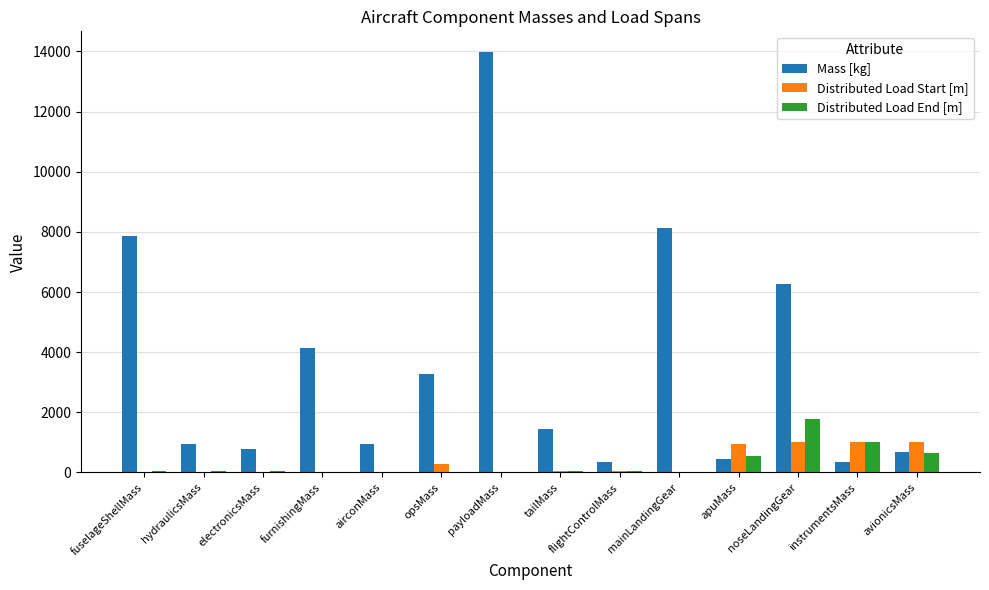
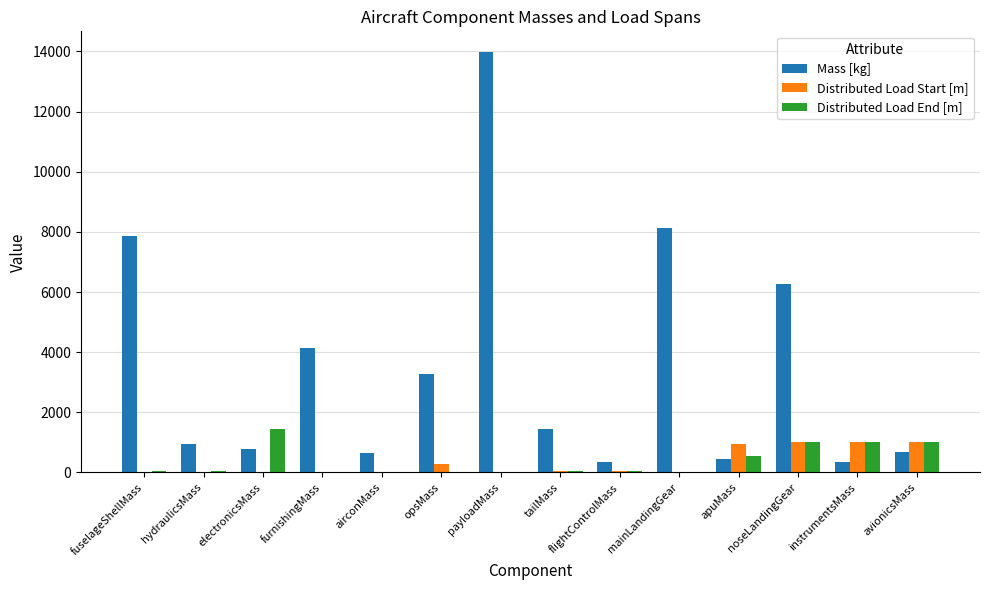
  {
    "Mass [kg]": {
      "fuselageShellMass": 7900,
      "hydraulicsMass": 900,
      "electronicsMass": 800,
      "furnishingMass": 4100,
-     "airconMass": 900,
+     "airconMass": 700,
      "opsMass": 3300,
      "payloadMass": 14000,
      "tailMass": 1400,
      "flightControlMass": 400,
      "mainLandingGear": 8100,
      "apuMass": 500,
      "noseLandingGear": 6300,
      "instrumentsMass": 400,
      "avionicsMass": 700
    },
    "Distributed Load Start [m]": {
      "fuselageShellMass": 0,
      "hydraulicsMass": 0,
      "electronicsMass": 0,
      "opsMass": 300,
      "apuMass": 1000,
      "noseLandingGear": 1000,
      "instrumentsMass": 1000,
      "avionicsMass": 1000
    },
    "Distributed Load End [m]": {
-     "electronicsMass": 0,
+     "electronicsMass": 1400,
      "apuMass": 600,
-     "noseLandingGear": 1800,
+     "noseLandingGear": 1000,
      "instrumentsMass": 1000,
-     "avionicsMass": 700
+     "avionicsMass": 1000
    }
  }
